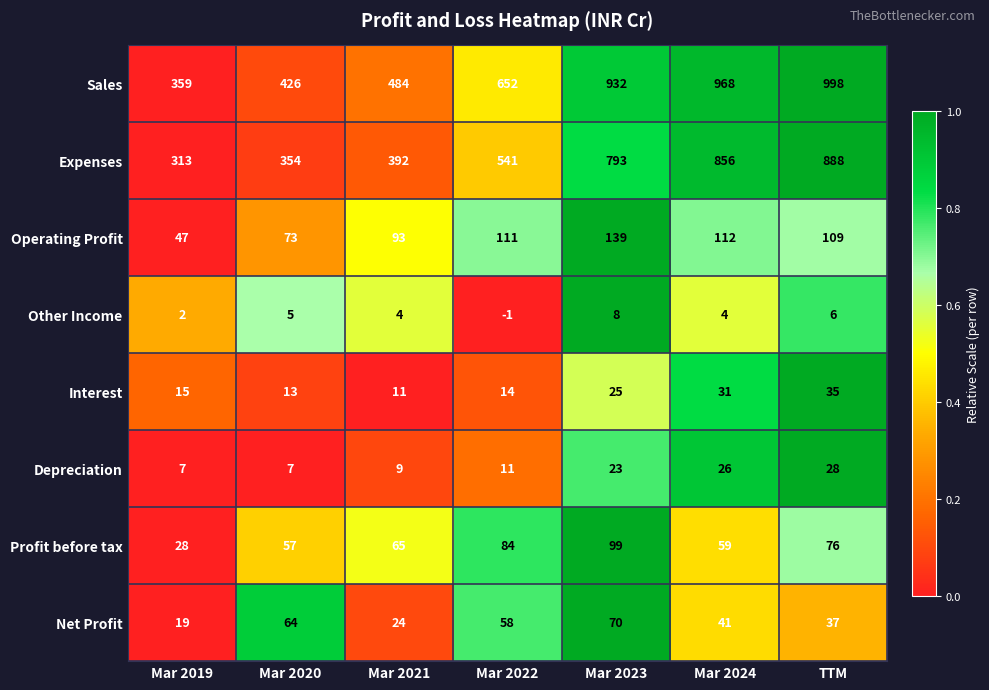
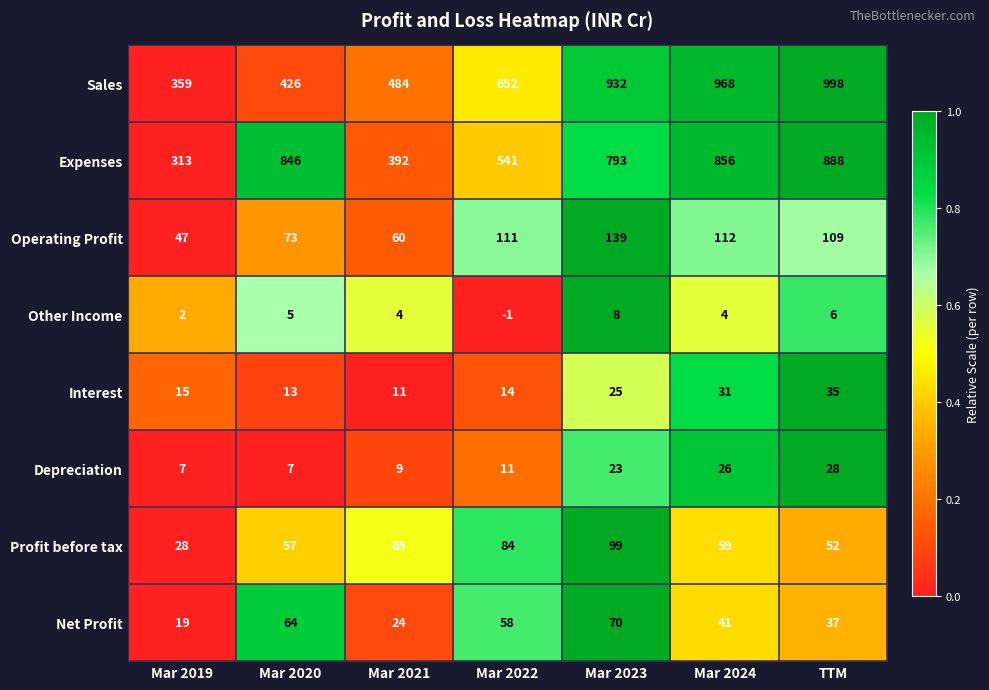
  {
    "Sales": {
      "Mar 2019": 359,
      "Mar 2020": 426,
      "Mar 2021": 484,
      "Mar 2022": 652,
      "Mar 2023": 932,
      "Mar 2024": 968,
      "TTM": 998
    },
    "Expenses": {
      "Mar 2019": 313,
-     "Mar 2020": 354,
+     "Mar 2020": 846,
      "Mar 2021": 392,
      "Mar 2022": 541,
      "Mar 2023": 793,
      "Mar 2024": 856,
      "TTM": 888
    },
    "Operating Profit": {
      "Mar 2019": 47,
      "Mar 2020": 73,
-     "Mar 2021": 93,
+     "Mar 2021": 60,
      "Mar 2022": 111,
      "Mar 2023": 139,
      "Mar 2024": 112,
      "TTM": 109
    },
    "Other Income": {
      "Mar 2019": 2,
      "Mar 2020": 5,
      "Mar 2021": 4,
      "Mar 2022": -1,
      "Mar 2023": 8,
      "Mar 2024": 4,
      "TTM": 6
    },
    "Interest": {
      "Mar 2019": 15,
      "Mar 2020": 13,
      "Mar 2021": 11,
      "Mar 2022": 14,
      "Mar 2023": 25,
      "Mar 2024": 31,
      "TTM": 35
    },
    "Depreciation": {
      "Mar 2019": 7,
      "Mar 2020": 7,
      "Mar 2021": 9,
      "Mar 2022": 11,
      "Mar 2023": 23,
      "Mar 2024": 26,
      "TTM": 28
    },
    "Profit before tax": {
      "Mar 2019": 28,
      "Mar 2020": 57,
      "Mar 2021": 65,
      "Mar 2022": 84,
      "Mar 2023": 99,
      "Mar 2024": 59,
-     "TTM": 76
+     "TTM": 52
    },
    "Net Profit": {
      "Mar 2019": 19,
      "Mar 2020": 64,
      "Mar 2021": 24,
      "Mar 2022": 58,
      "Mar 2023": 70,
      "Mar 2024": 41,
      "TTM": 37
    }
  }
